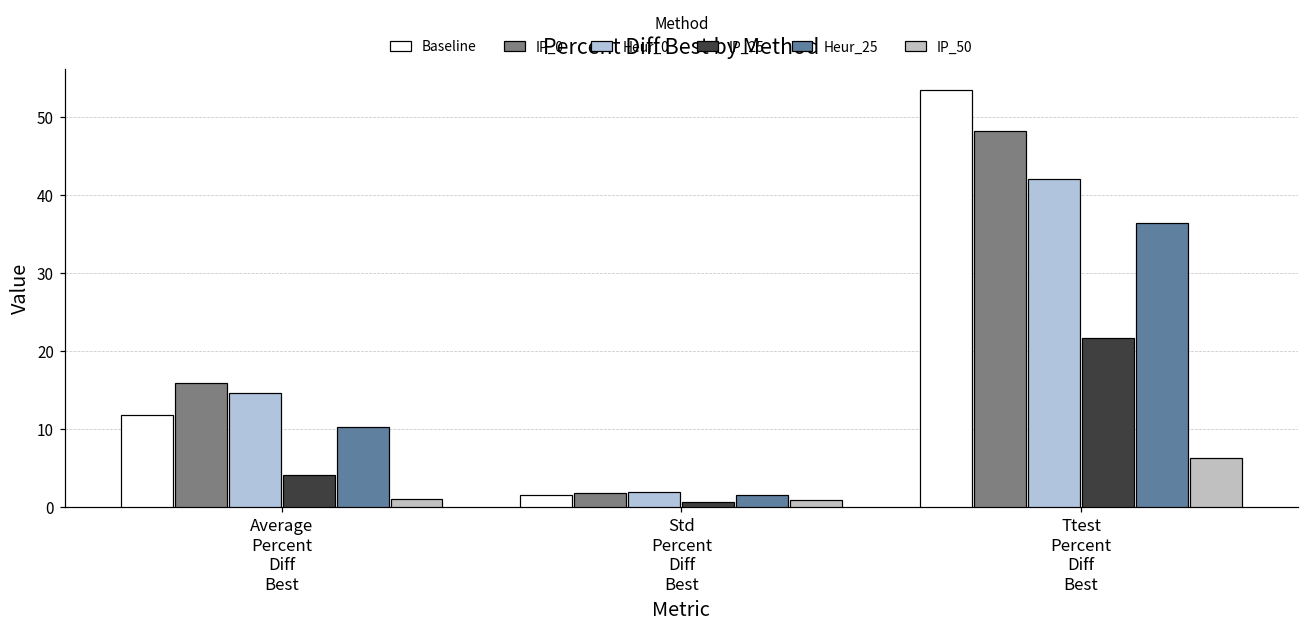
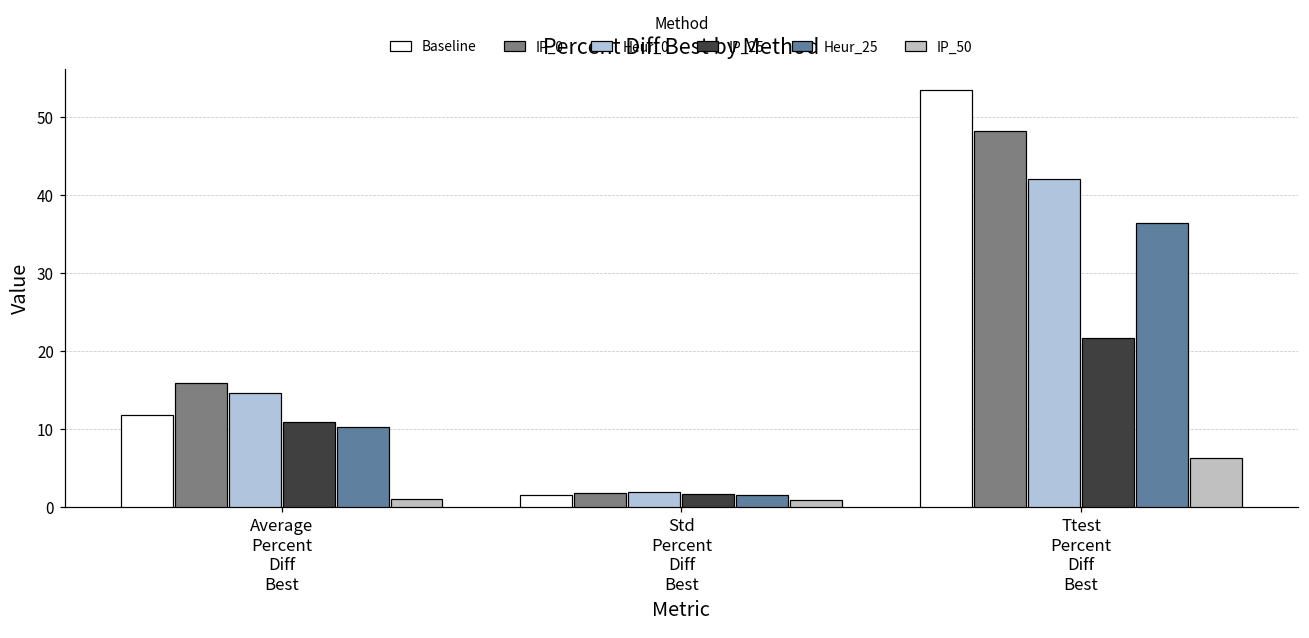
  {
    "Baseline": {
      "Average Percent Diff Best": 12,
      "Std Percent Diff Best": 2,
      "Ttest Percent Diff Best": 53
    },
    "IP_25": {
-     "Average Percent Diff Best": 4,
-     "Std Percent Diff Best": 1,
+     "Average Percent Diff Best": 11,
+     "Std Percent Diff Best": 2,
      "Ttest Percent Diff Best": 22
    }
  }
